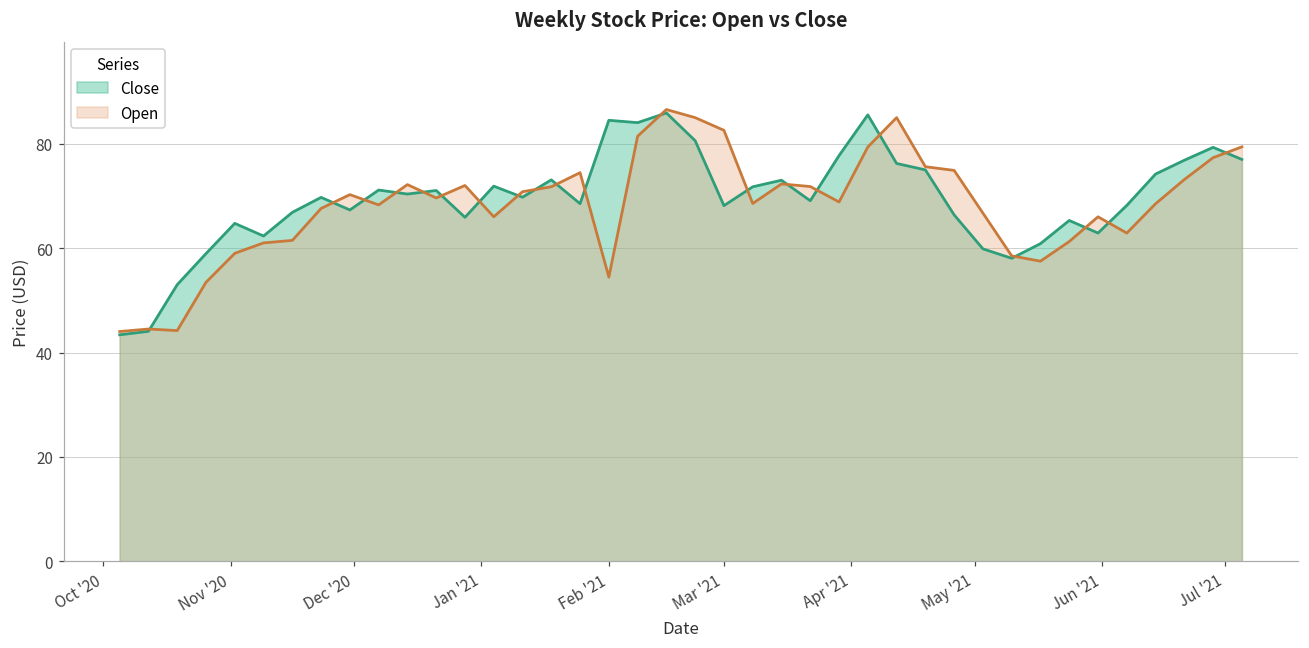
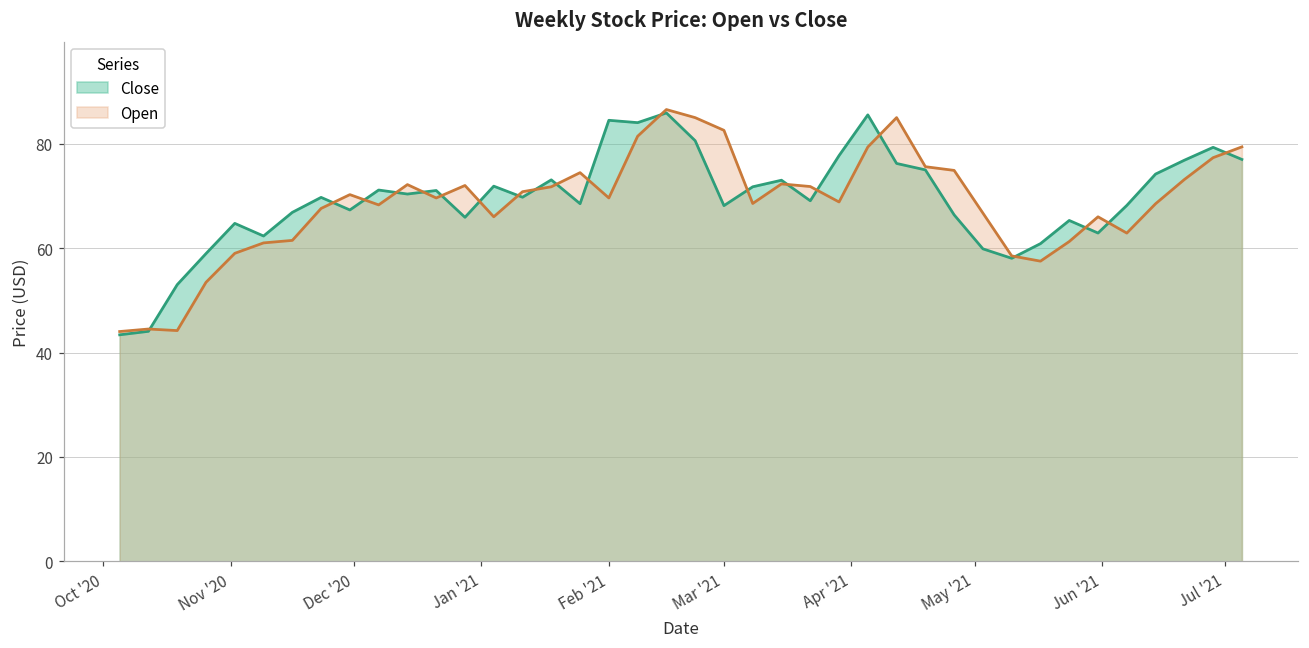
  {
    "Close": {
      "Feb '21": 84,
      "Mar '21": 68
    },
    "Open": {
-     "Feb '21": 54,
+     "Feb '21": 70,
      "Mar '21": 83
    }
  }
